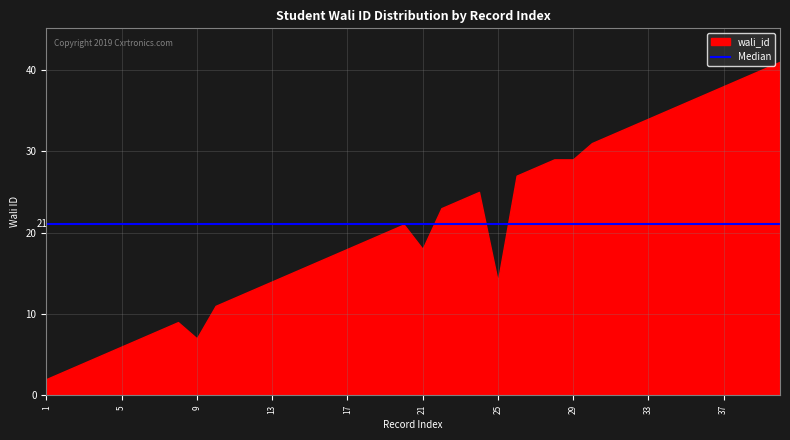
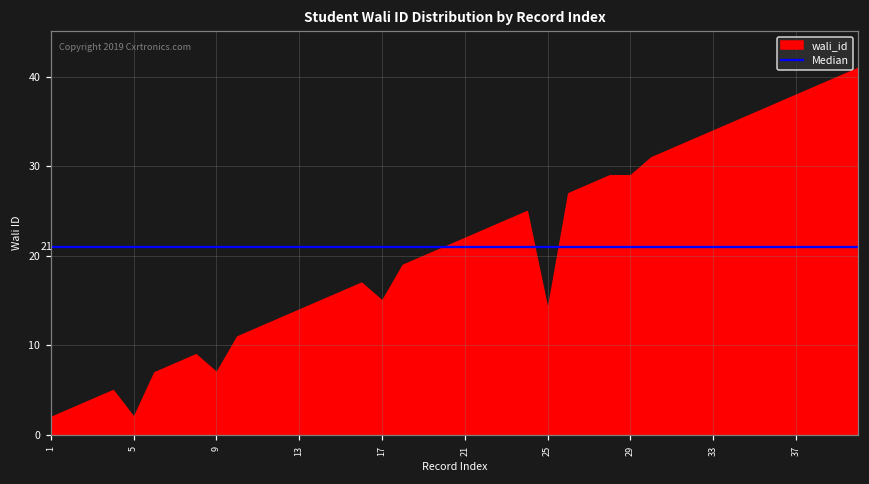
  {
    "Median": {
      "1": 21
    },
    "wali_id": {
      "1": 2,
-     "5": 6,
+     "5": 2,
      "9": 7,
      "13": 14,
-     "17": 18,
-     "21": 18,
+     "17": 15,
+     "21": 22,
      "25": 14,
      "29": 29,
      "33": 34,
      "37": 38
    }
  }
